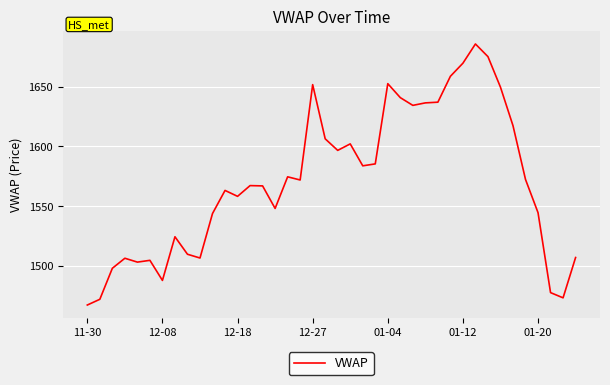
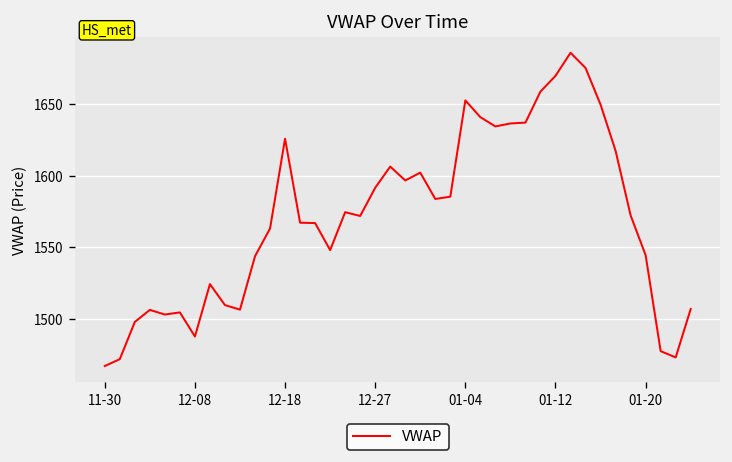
  {
    "11-30": 1467,
    "12-08": 1488,
-   "12-18": 1558,
-   "12-27": 1652,
+   "12-18": 1626,
+   "12-27": 1592,
    "01-04": 1653,
    "01-12": 1670,
    "01-20": 1544
  }
